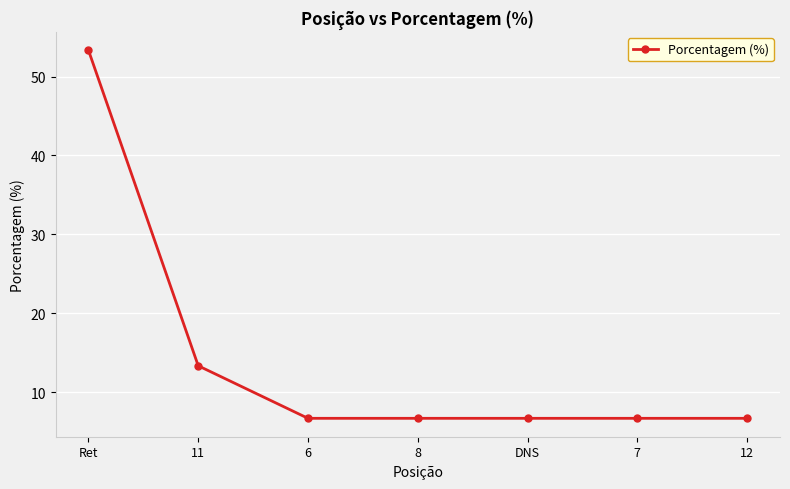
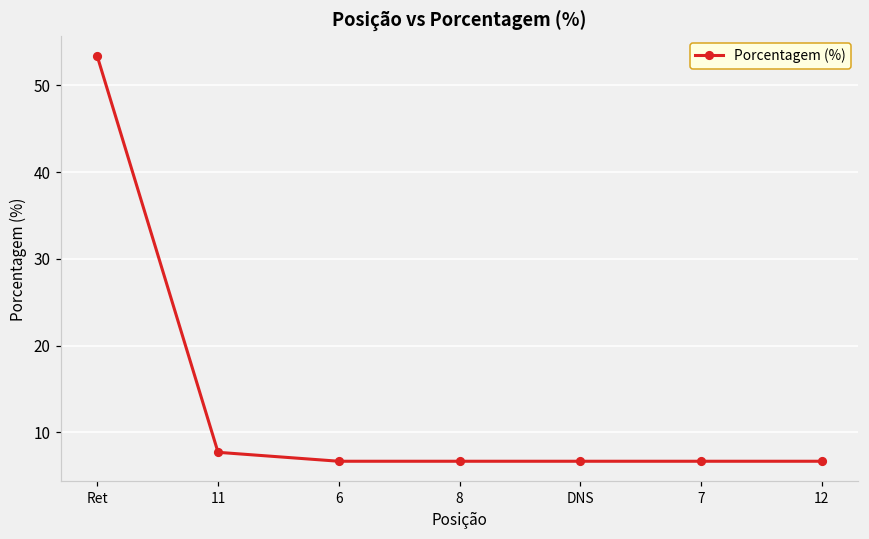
  {
    "Ret": 53,
-   "11": 13,
+   "11": 8,
    "6": 7,
    "8": 7,
    "DNS": 7,
    "7": 7,
    "12": 7
  }
